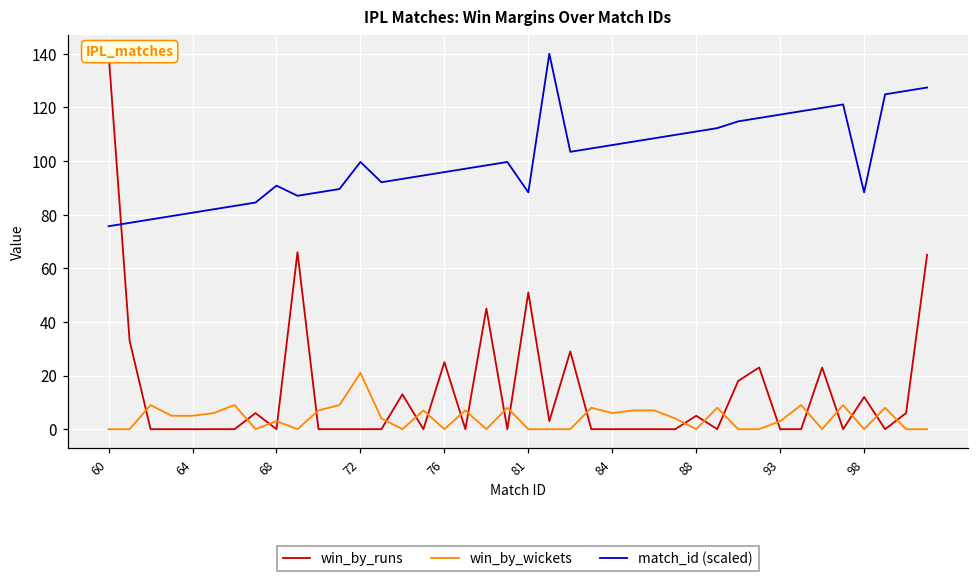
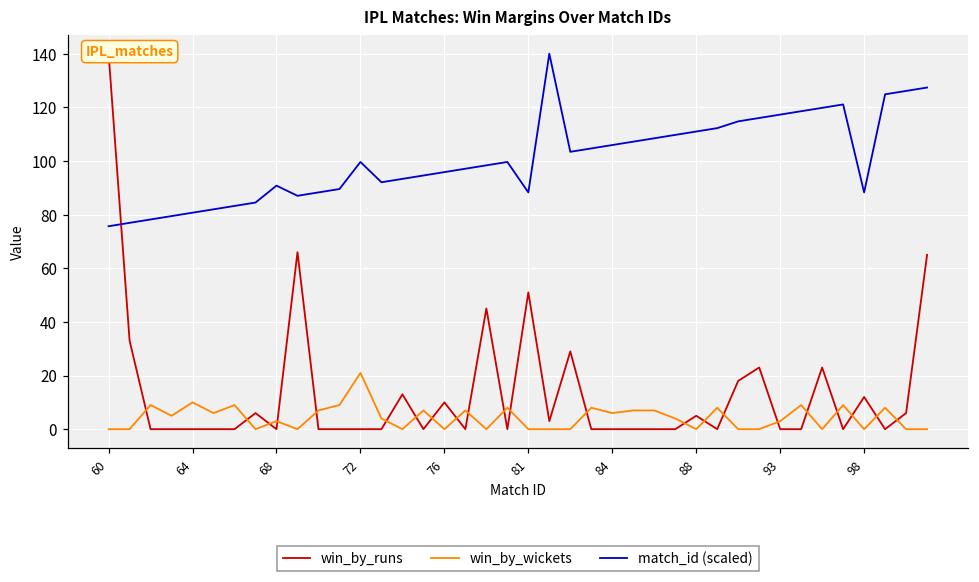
  {
    "win_by_runs": {
      "64": 0,
      "68": 0,
      "72": 0,
-     "76": 25,
+     "76": 10,
      "81": 51,
      "84": 0,
      "88": 5,
      "93": 0,
      "98": 12
    },
    "win_by_wickets": {
      "60": 0,
-     "64": 5,
+     "64": 10,
      "68": 3,
      "72": 21,
      "76": 0,
      "81": 0,
      "84": 6,
      "88": 0,
      "93": 3,
      "98": 0
    },
    "match_id (scaled)": {
      "60": 76,
      "64": 81,
      "68": 91,
      "72": 100,
      "76": 96,
      "81": 88,
      "84": 106,
      "88": 111,
      "93": 117,
      "98": 88
    }
  }
